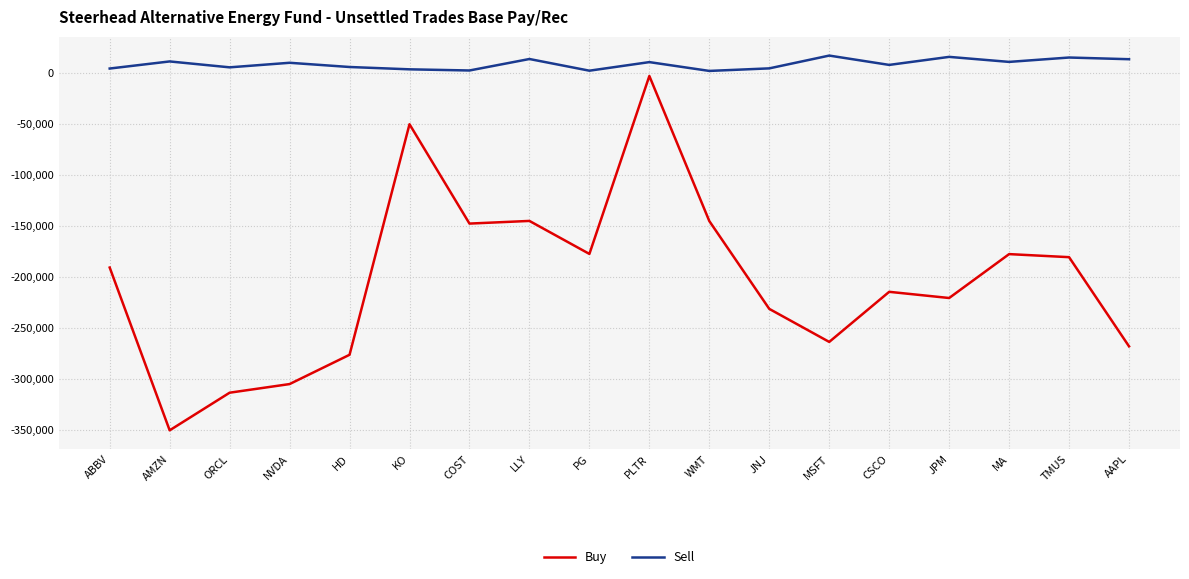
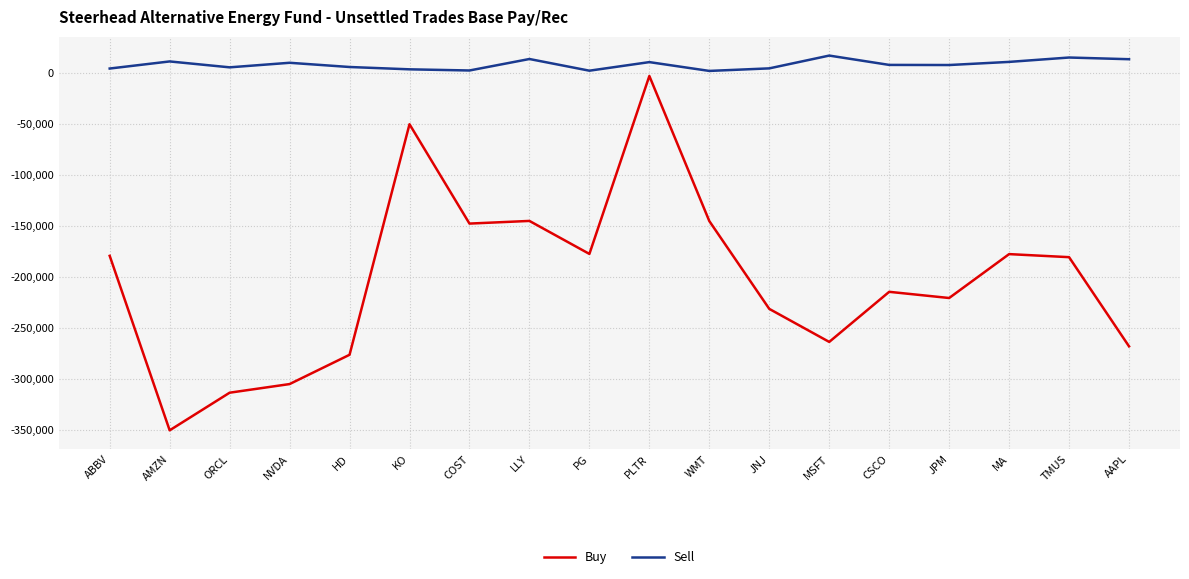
  {
    "Buy": {
-     "ABBV": "-191,000",
+     "ABBV": "-180,000",
      "AMZN": "-351,000",
      "ORCL": "-314,000",
      "NVDA": "-305,000",
      "HD": "-277,000",
      "KO": "-51,000",
      "COST": "-148,000",
      "LLY": "-145,000",
      "PG": "-178,000",
      "PLTR": "-3,000",
      "WMT": "-146,000",
      "JNJ": "-232,000",
      "MSFT": "-264,000",
      "CSCO": "-215,000",
      "JPM": "-221,000",
      "MA": "-178,000",
      "TMUS": "-181,000",
      "AAPL": "-268,000"
    },
    "Sell": {
      "ABBV": "4,000",
      "AMZN": "11,000",
      "ORCL": "5,000",
      "NVDA": "10,000",
      "HD": "5,000",
      "KO": "3,000",
      "COST": "2,000",
      "LLY": "13,000",
      "PG": "2,000",
      "PLTR": "10,000",
      "WMT": "2,000",
      "JNJ": "4,000",
      "MSFT": "17,000",
      "CSCO": "7,000",
-     "JPM": "15,000",
+     "JPM": "7,000",
      "MA": "10,000",
      "TMUS": "15,000",
      "AAPL": "13,000"
    }
  }
